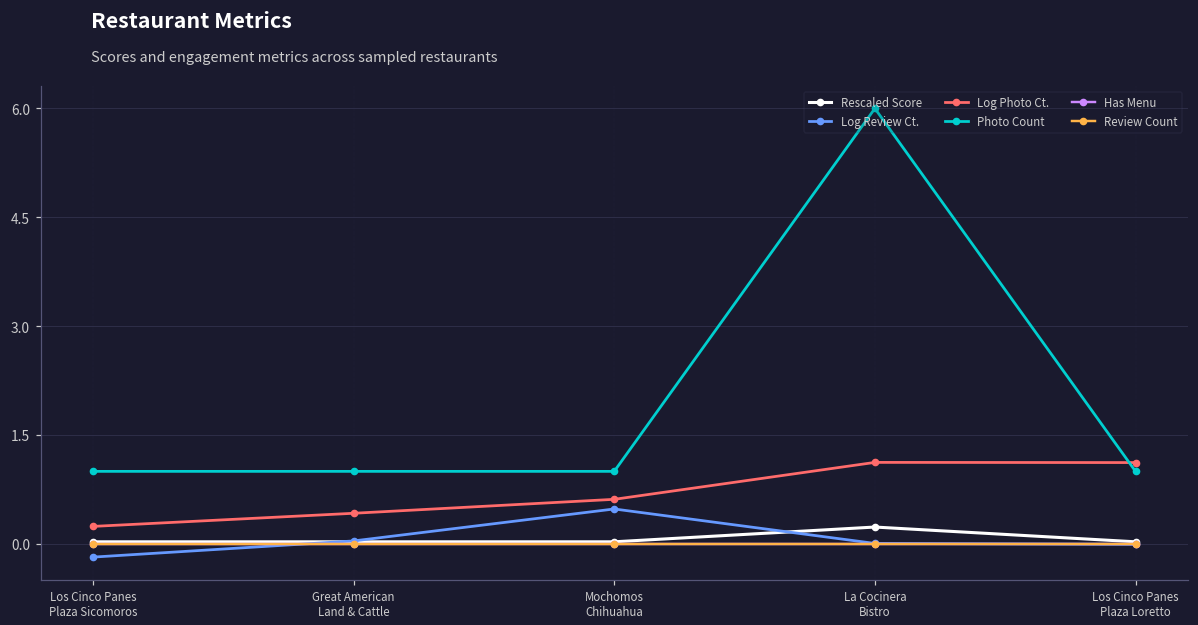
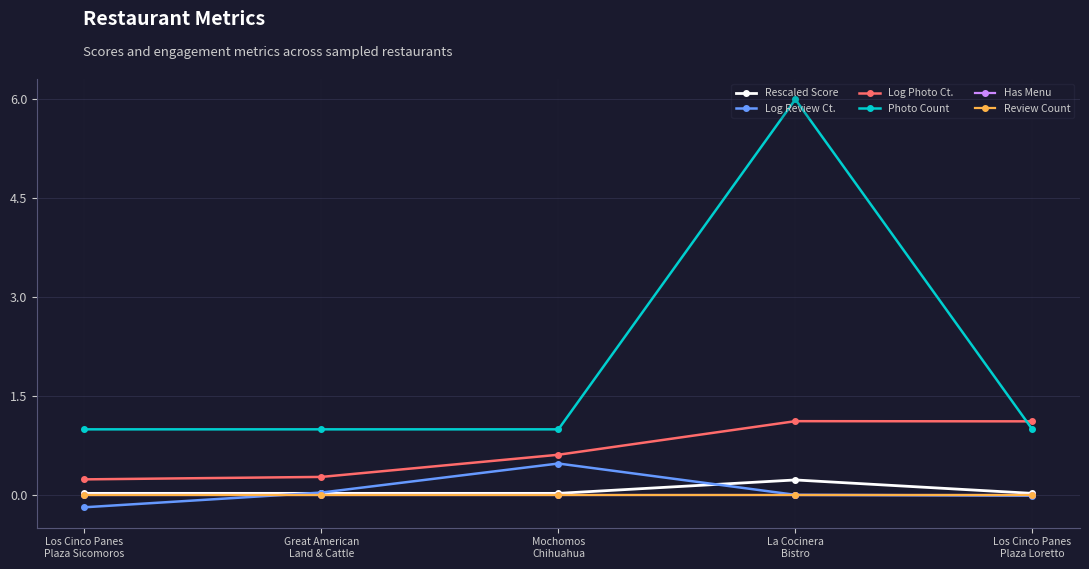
  {
    "Rescaled Score": {
      "La Cocinera Bistro": 0.2
    },
    "Log Review Ct.": {
      "Los Cinco Panes Plaza Sicomoros": -0.2,
      "Mochomos Chihuahua": 0.5
    },
    "Log Photo Ct.": {
      "Los Cinco Panes Plaza Sicomoros": 0.2,
-     "Great American Land & Cattle": 0.4,
+     "Great American Land & Cattle": 0.3,
      "Mochomos Chihuahua": 0.6,
      "La Cocinera Bistro": 1.1,
      "Los Cinco Panes Plaza Loretto": 1.1
    },
    "Photo Count": {
      "Los Cinco Panes Plaza Sicomoros": 1.0,
      "Great American Land & Cattle": 1.0,
      "Mochomos Chihuahua": 1.0,
      "Los Cinco Panes Plaza Loretto": 1.0
    }
  }
